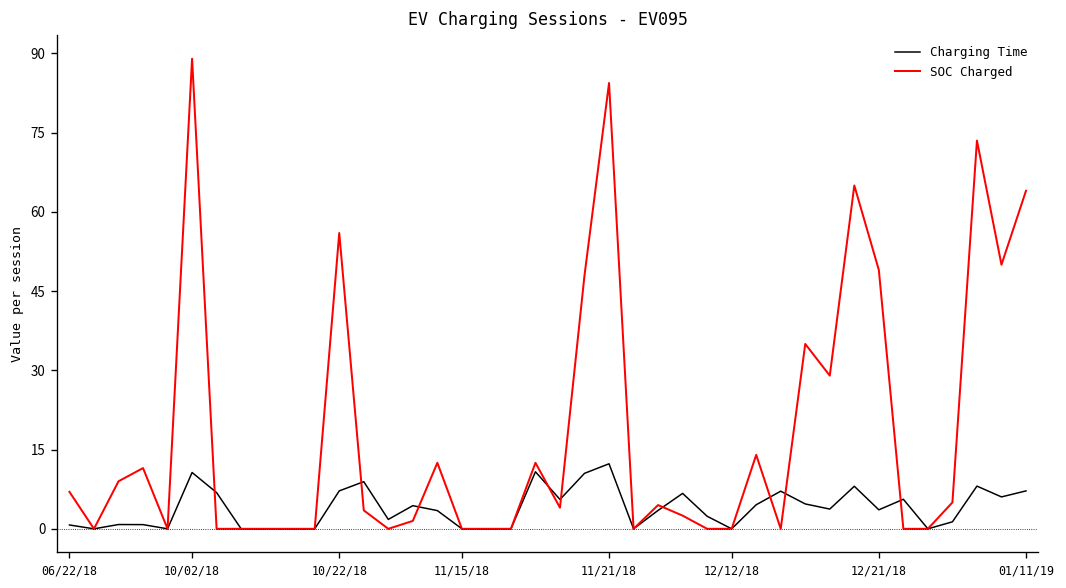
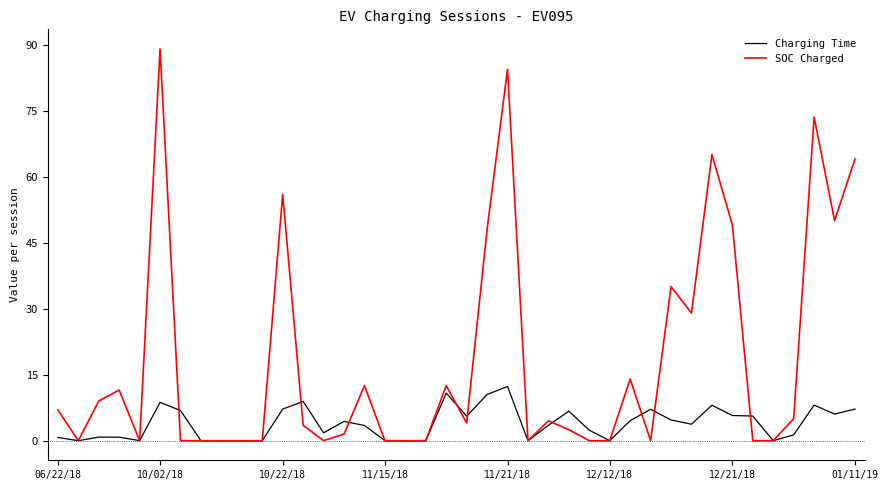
  {
    "Charging Time": {
      "06/22/18": 1,
-     "10/02/18": 11,
+     "10/02/18": 9,
      "10/22/18": 7,
      "11/21/18": 12,
-     "12/21/18": 4,
+     "12/21/18": 6,
      "01/11/19": 7
    },
    "SOC Charged": {
      "06/22/18": 7,
      "10/02/18": 89,
      "10/22/18": 56,
      "11/21/18": 84,
      "12/21/18": 49,
      "01/11/19": 64
    }
  }
